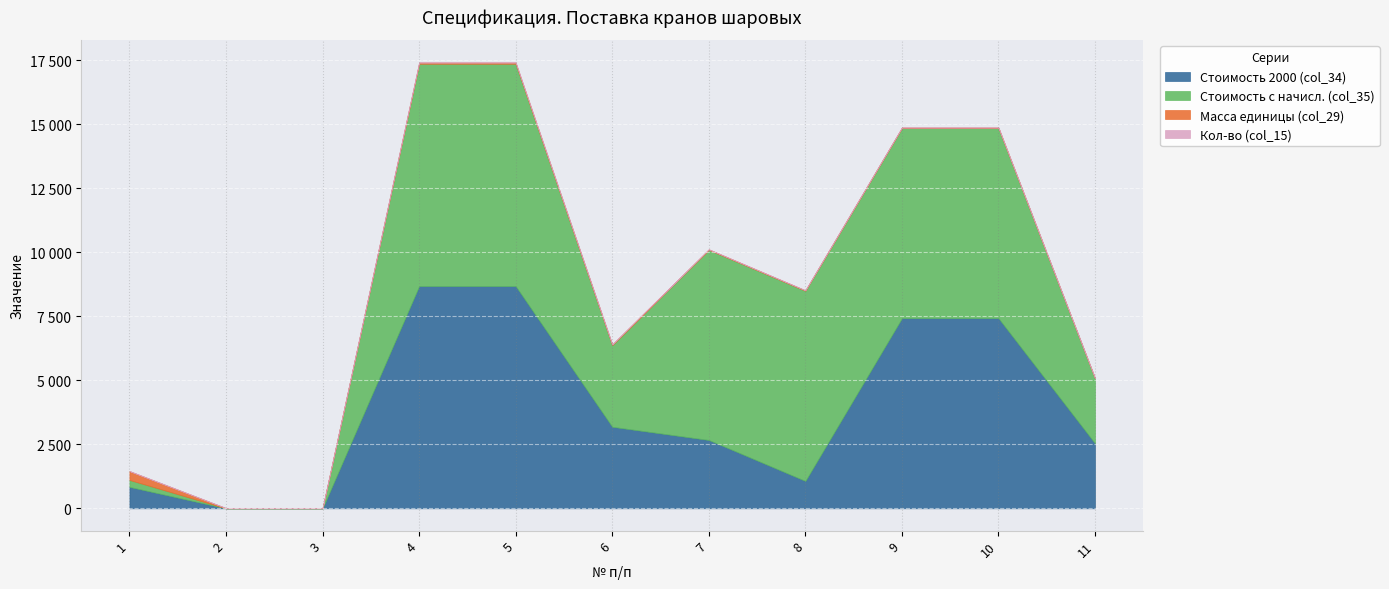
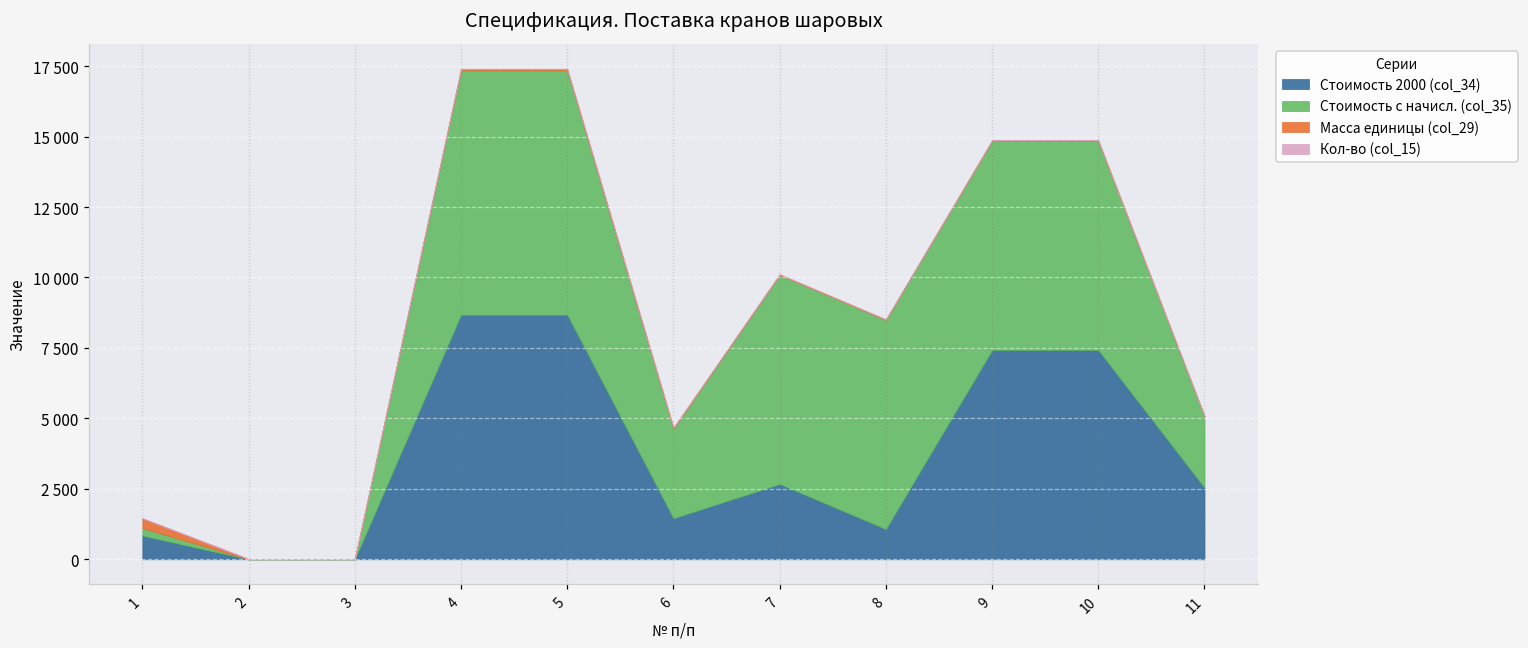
  {
    "Стоимость 2000 (col_34)": {
      "1": 800,
      "4": 8700,
      "5": 8700,
-     "6": 3200,
+     "6": 1500,
      "7": 2700,
      "8": 1100,
      "9": 7400,
      "10": 7400,
      "11": 2500
    },
    "Стоимость с начисл. (col_35)": {
      "1": 300
    },
    "Кол-во (col_15)": {
      "1": 300
    }
  }
